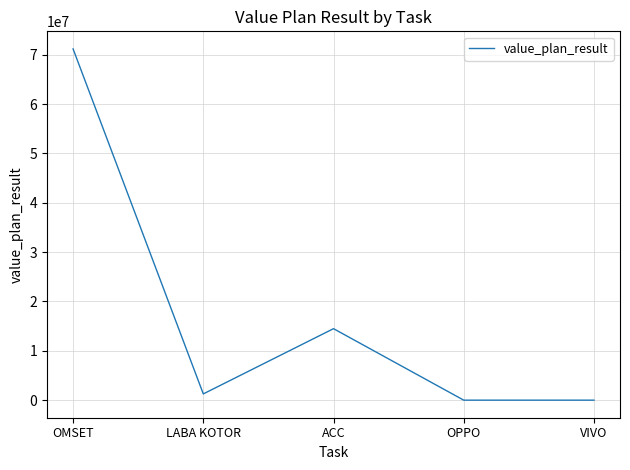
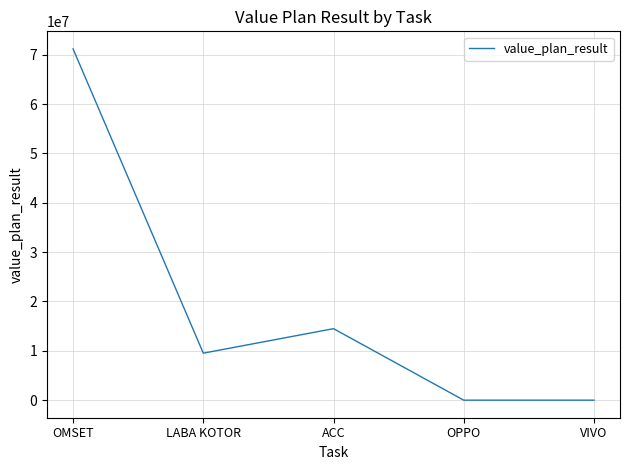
  {
    "OMSET": 71000000,
-   "LABA KOTOR": 1000000,
+   "LABA KOTOR": 10000000,
    "ACC": 14000000,
    "OPPO": 0,
    "VIVO": 0
  }
